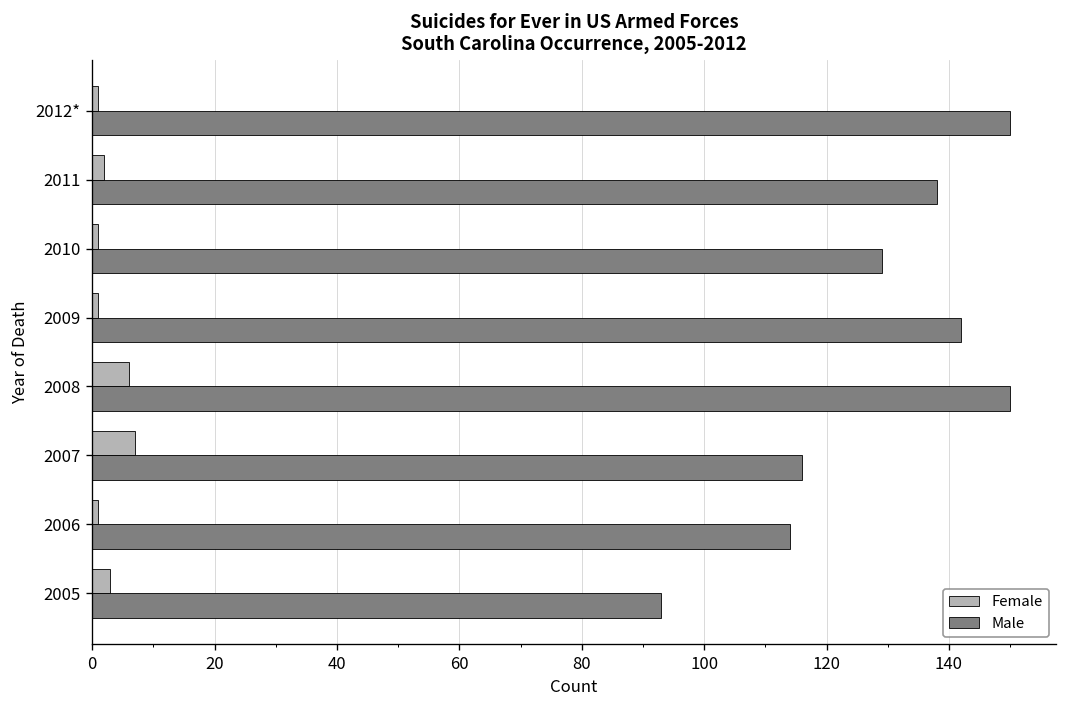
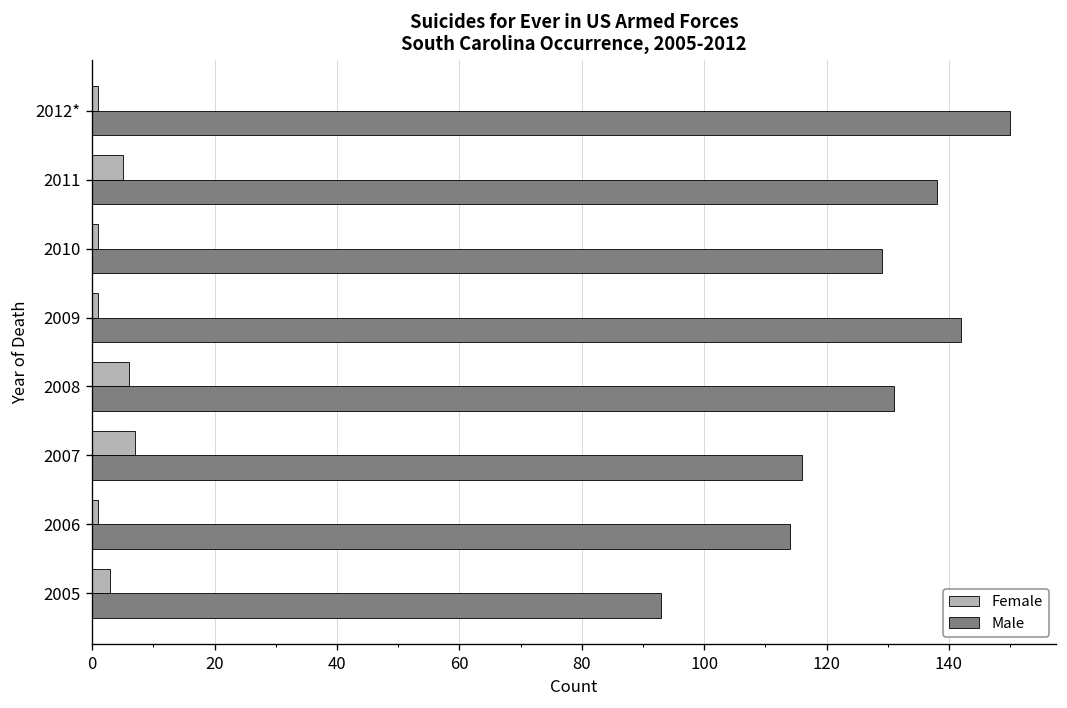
  {
    "Female": {
      "2012*": 1,
-     "2011": 2,
+     "2011": 5,
      "2010": 1,
      "2009": 1,
      "2008": 6,
      "2007": 7,
      "2006": 1,
      "2005": 3
    },
    "Male": {
      "2012*": 150,
      "2011": 138,
      "2010": 129,
      "2009": 142,
-     "2008": 150,
+     "2008": 131,
      "2007": 116,
      "2006": 114,
      "2005": 93
    }
  }
